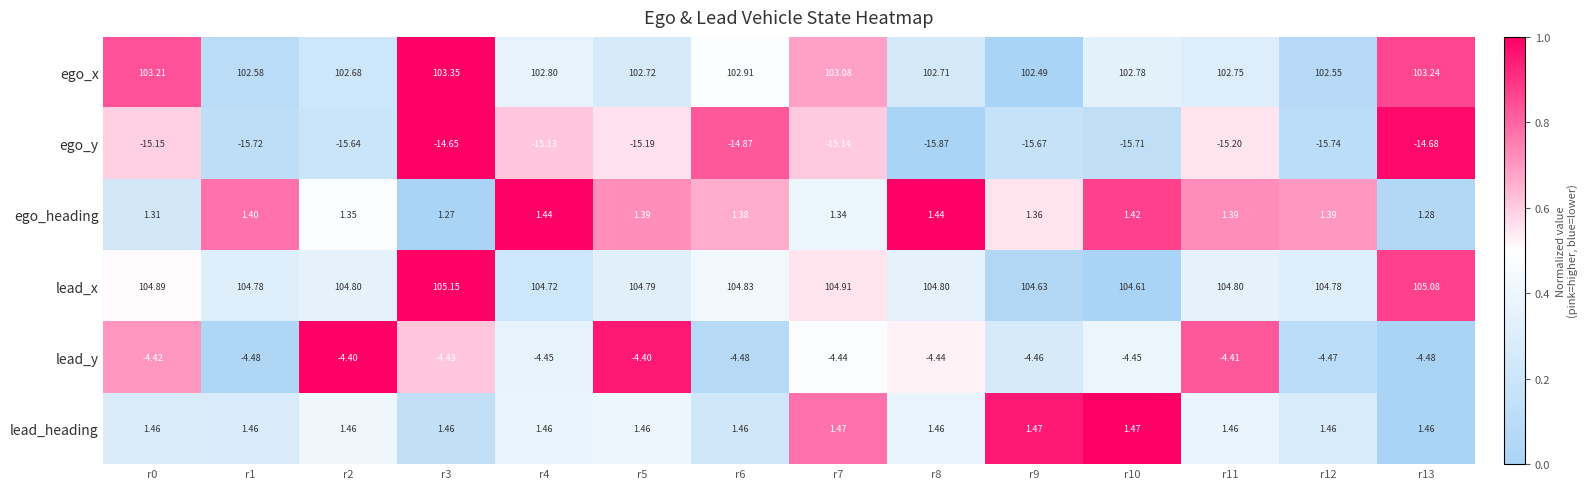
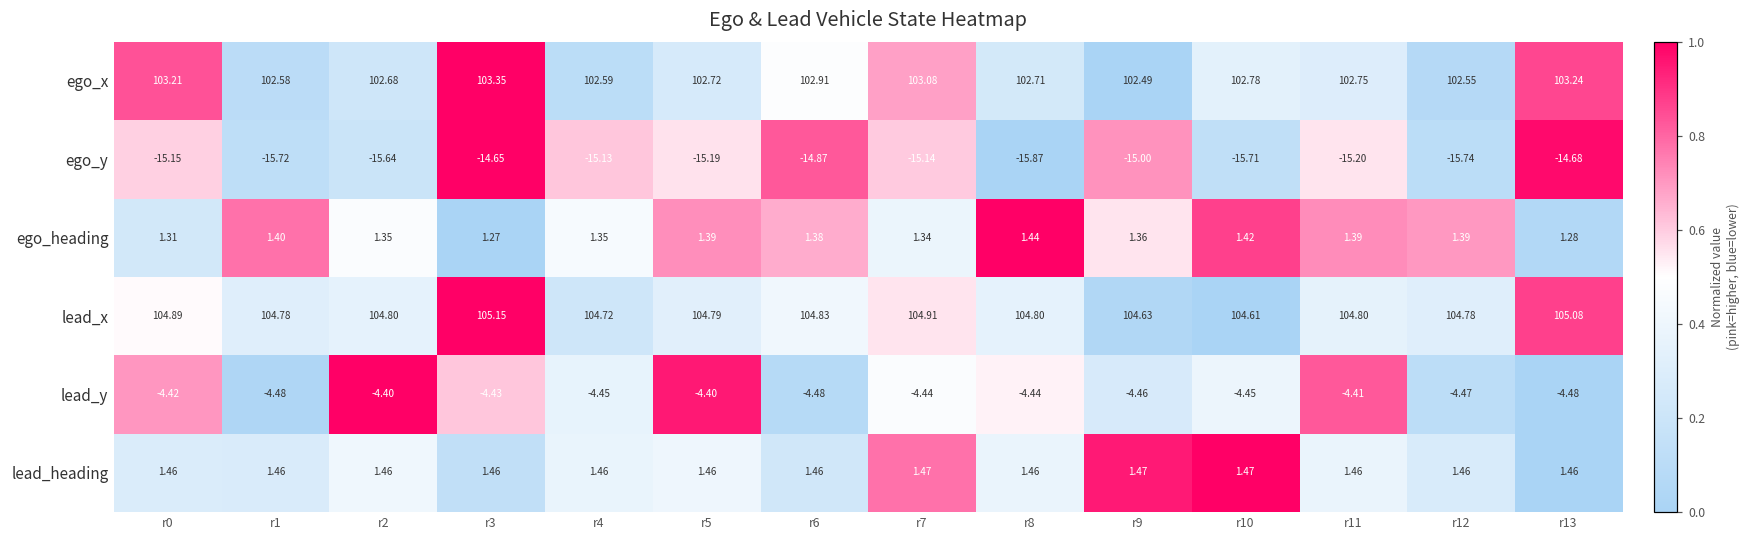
  {
    "ego_x": {
      "r0": 103.21,
      "r1": 102.58,
      "r2": 102.68,
      "r3": 103.35,
-     "r4": 102.80,
+     "r4": 102.59,
      "r5": 102.72,
      "r6": 102.91,
      "r7": 103.08,
      "r8": 102.71,
      "r9": 102.49,
      "r10": 102.78,
      "r11": 102.75,
      "r12": 102.55,
      "r13": 103.24
    },
    "ego_y": {
      "r0": -15.15,
      "r1": -15.72,
      "r2": -15.64,
      "r3": -14.65,
      "r4": -15.13,
      "r5": -15.19,
      "r6": -14.87,
      "r7": -15.14,
      "r8": -15.87,
-     "r9": -15.67,
+     "r9": -15.00,
      "r10": -15.71,
      "r11": -15.20,
      "r12": -15.74,
      "r13": -14.68
    },
    "ego_heading": {
      "r0": 1.31,
      "r1": 1.40,
      "r2": 1.35,
      "r3": 1.27,
-     "r4": 1.44,
+     "r4": 1.35,
      "r5": 1.39,
      "r6": 1.38,
      "r7": 1.34,
      "r8": 1.44,
      "r9": 1.36,
      "r10": 1.42,
      "r11": 1.39,
      "r12": 1.39,
      "r13": 1.28
    },
    "lead_x": {
      "r0": 104.89,
      "r1": 104.78,
      "r2": 104.80,
      "r3": 105.15,
      "r4": 104.72,
      "r5": 104.79,
      "r6": 104.83,
      "r7": 104.91,
      "r8": 104.80,
      "r9": 104.63,
      "r10": 104.61,
      "r11": 104.80,
      "r12": 104.78,
      "r13": 105.08
    },
    "lead_y": {
      "r0": -4.42,
      "r1": -4.48,
      "r2": -4.40,
      "r3": -4.43,
      "r4": -4.45,
      "r5": -4.40,
      "r6": -4.48,
      "r7": -4.44,
      "r8": -4.44,
      "r9": -4.46,
      "r10": -4.45,
      "r11": -4.41,
      "r12": -4.47,
      "r13": -4.48
    },
    "lead_heading": {
      "r0": 1.46,
      "r1": 1.46,
      "r2": 1.46,
      "r3": 1.46,
      "r4": 1.46,
      "r5": 1.46,
      "r6": 1.46,
      "r7": 1.47,
      "r8": 1.46,
      "r9": 1.47,
      "r10": 1.47,
      "r11": 1.46,
      "r12": 1.46,
      "r13": 1.46
    }
  }
